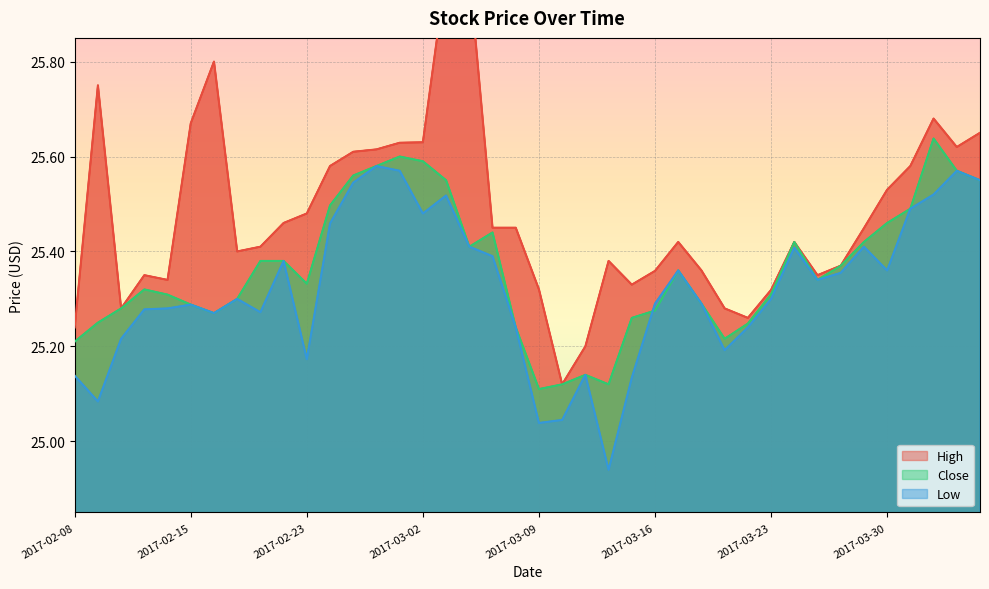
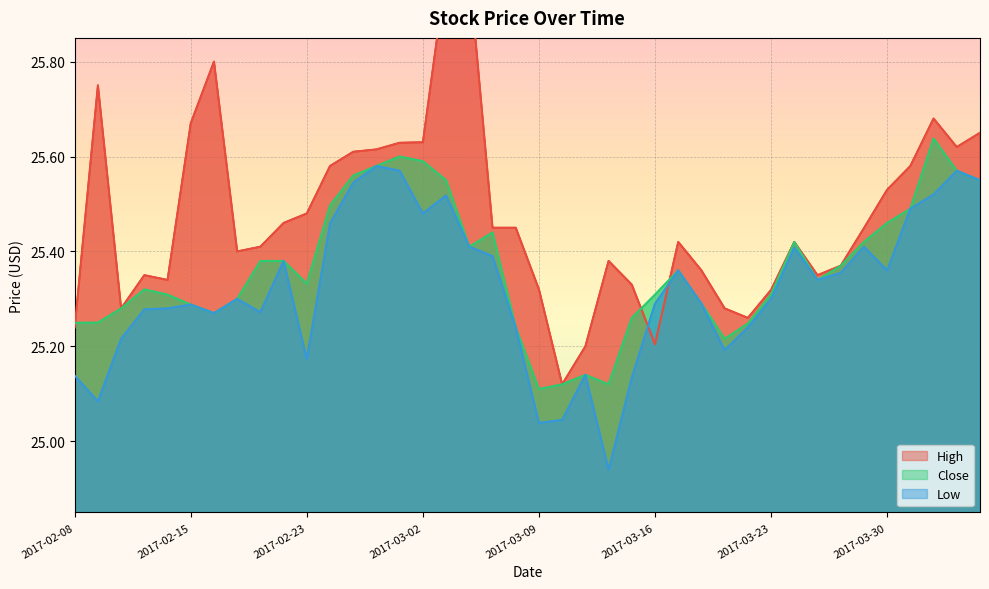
  {
    "High": {
      "2017-02-08": 25.24,
      "2017-02-15": 25.67,
      "2017-02-23": 25.48,
      "2017-03-02": 25.63,
      "2017-03-09": 25.32,
-     "2017-03-16": 25.36,
+     "2017-03-16": 25.20,
      "2017-03-23": 25.32,
      "2017-03-30": 25.53
    },
    "Close": {
-     "2017-02-08": 25.21,
+     "2017-02-08": 25.25,
      "2017-02-23": 25.33,
      "2017-03-02": 25.59,
      "2017-03-09": 25.11,
-     "2017-03-16": 25.28,
+     "2017-03-16": 25.31,
      "2017-03-23": 25.31,
      "2017-03-30": 25.46
    },
    "Low": {
      "2017-02-08": 25.14,
      "2017-02-23": 25.17,
      "2017-03-02": 25.48,
      "2017-03-09": 25.04,
      "2017-03-16": 25.29,
      "2017-03-23": 25.30,
      "2017-03-30": 25.36
    }
  }
